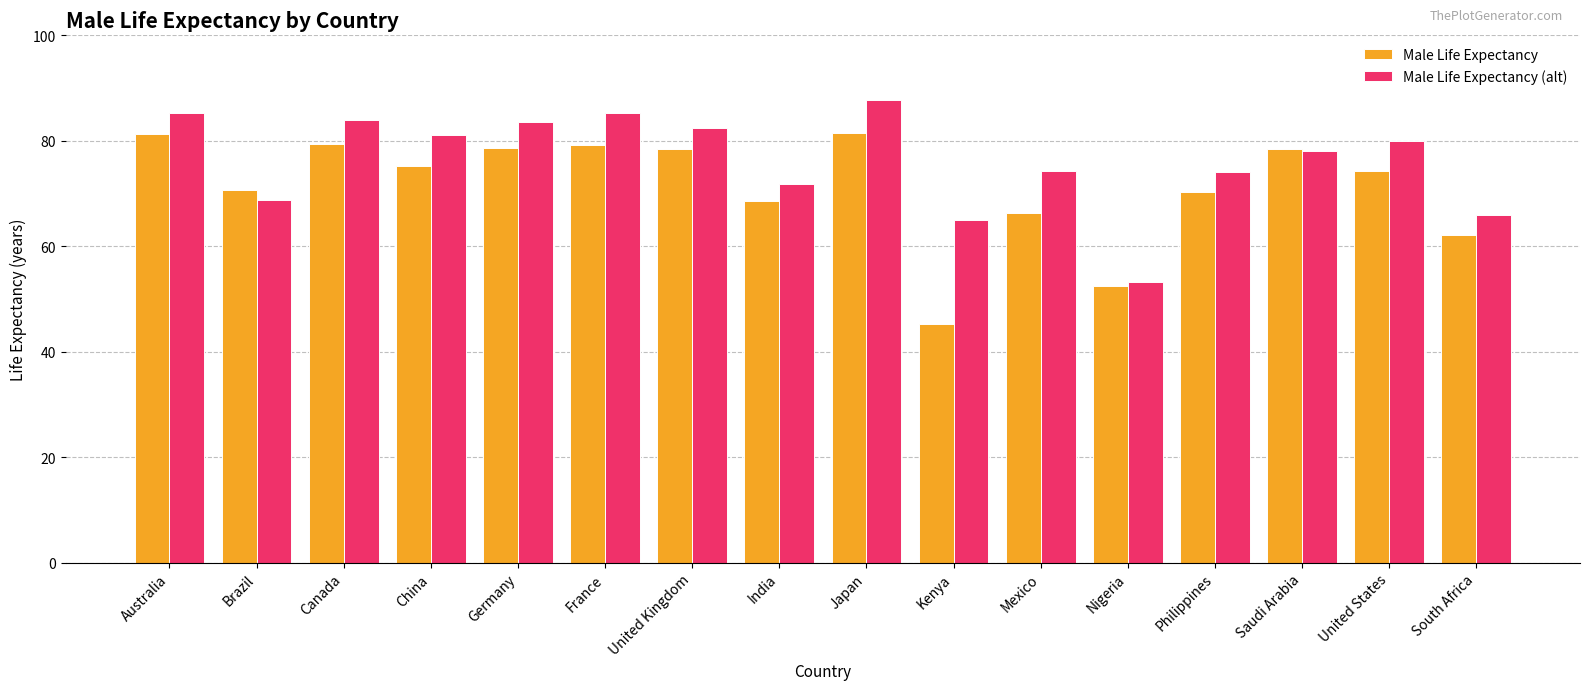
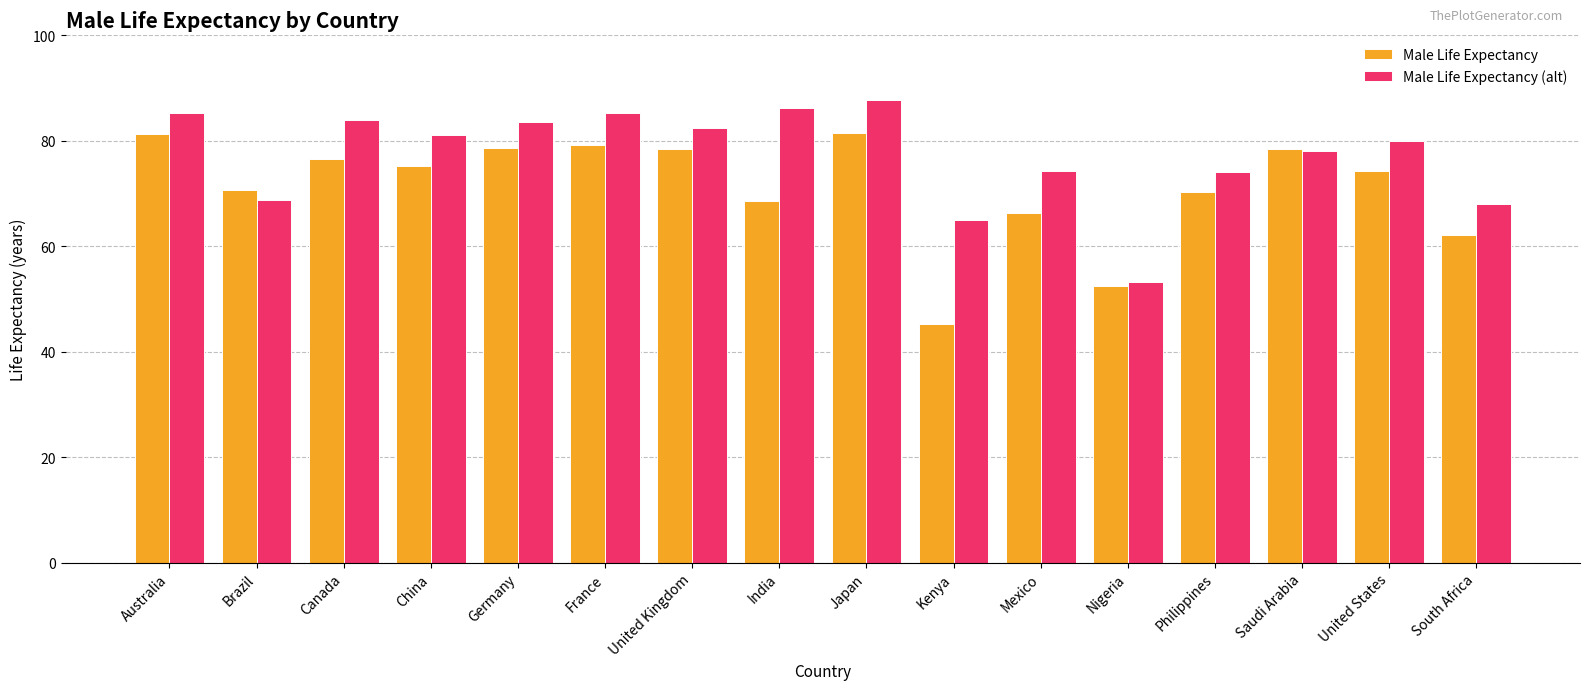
  {
    "Male Life Expectancy": {
      "Australia": 81,
      "Brazil": 71,
-     "Canada": 79,
+     "Canada": 77,
      "China": 75,
      "Germany": 79,
      "France": 79,
      "United Kingdom": 78,
      "India": 69,
      "Japan": 82,
      "Kenya": 45,
      "Mexico": 66,
      "Nigeria": 52,
      "Philippines": 70,
      "Saudi Arabia": 78,
      "United States": 74,
      "South Africa": 62
    },
    "Male Life Expectancy (alt)": {
      "Australia": 85,
      "Brazil": 69,
      "Canada": 84,
      "China": 81,
      "Germany": 84,
      "France": 85,
      "United Kingdom": 82,
-     "India": 72,
+     "India": 86,
      "Japan": 88,
      "Kenya": 65,
      "Mexico": 74,
      "Nigeria": 53,
      "Philippines": 74,
      "Saudi Arabia": 78,
      "United States": 80,
-     "South Africa": 66
+     "South Africa": 68
    }
  }
